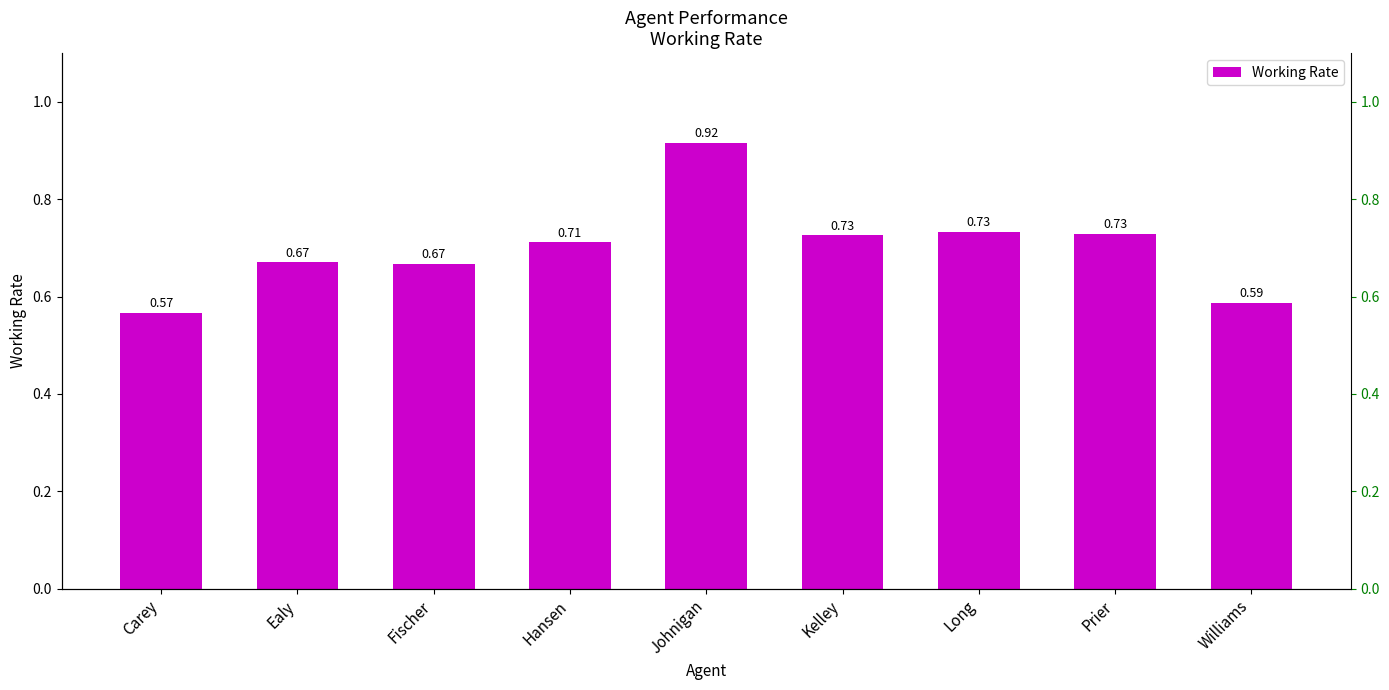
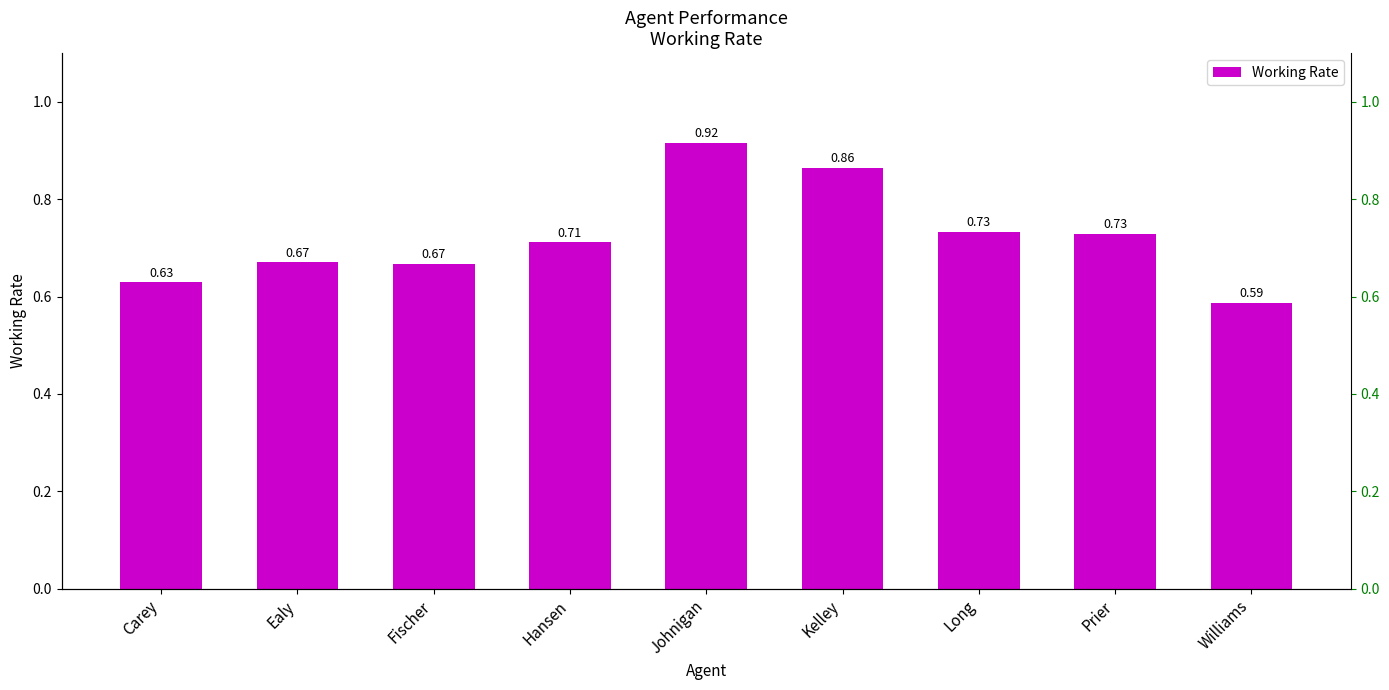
  {
-   "Carey": 0.57,
+   "Carey": 0.63,
    "Ealy": 0.67,
    "Fischer": 0.67,
    "Hansen": 0.71,
    "Johnigan": 0.92,
-   "Kelley": 0.73,
+   "Kelley": 0.86,
    "Long": 0.73,
    "Prier": 0.73,
    "Williams": 0.59
  }
